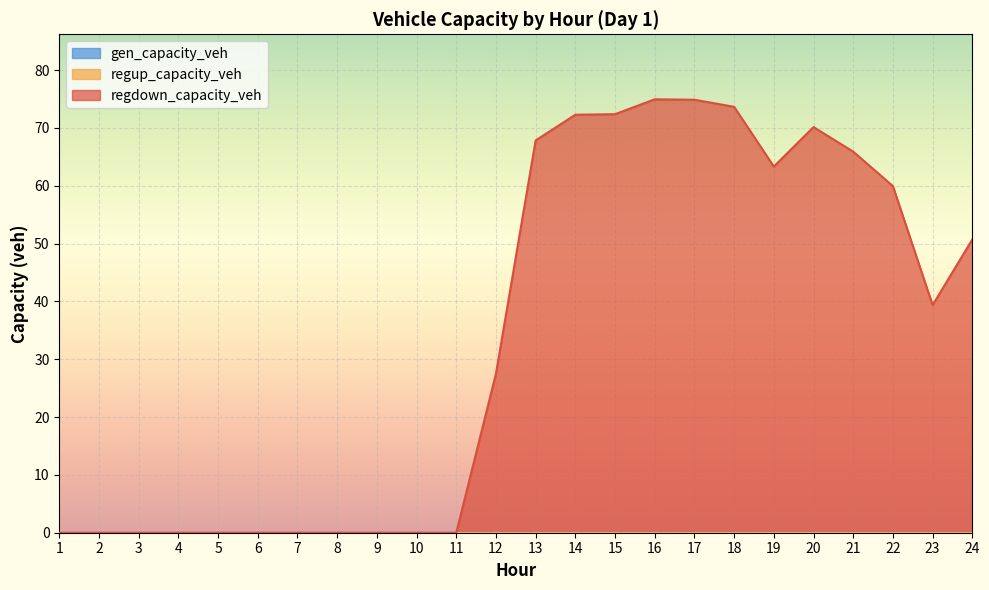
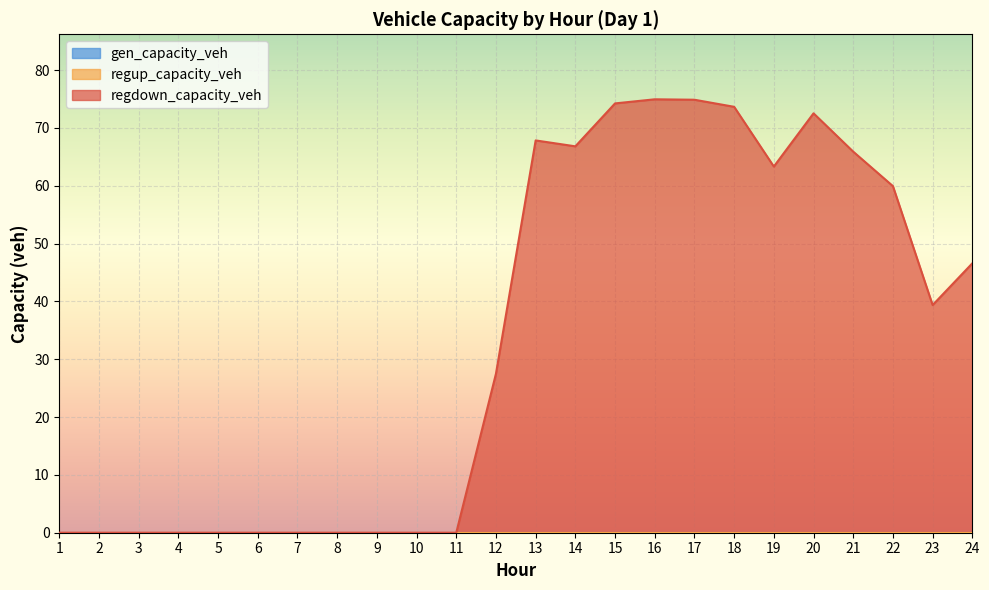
  {
    "regup_capacity_veh": {
      "12": 0,
      "13": 0,
      "14": 0,
      "15": 0,
      "16": 0,
      "17": 0,
      "18": 0,
      "19": 0,
      "20": 0,
      "21": 0,
      "22": 0,
      "23": 0,
      "24": 0
    },
    "regdown_capacity_veh": {
      "12": 27,
      "13": 68,
-     "14": 72,
-     "15": 72,
+     "14": 67,
+     "15": 74,
      "16": 75,
      "17": 75,
      "18": 74,
      "19": 63,
-     "20": 70,
+     "20": 73,
      "21": 66,
      "22": 60,
      "23": 39,
-     "24": 51
+     "24": 47
    }
  }
